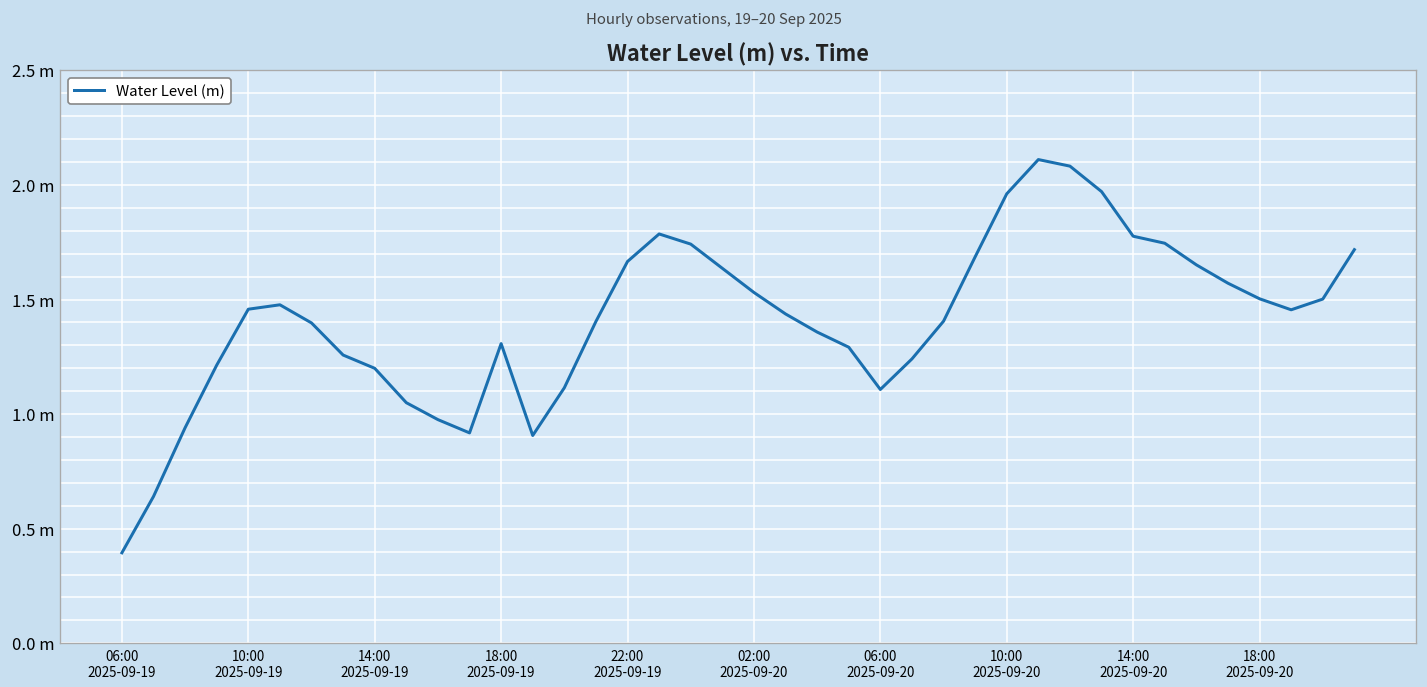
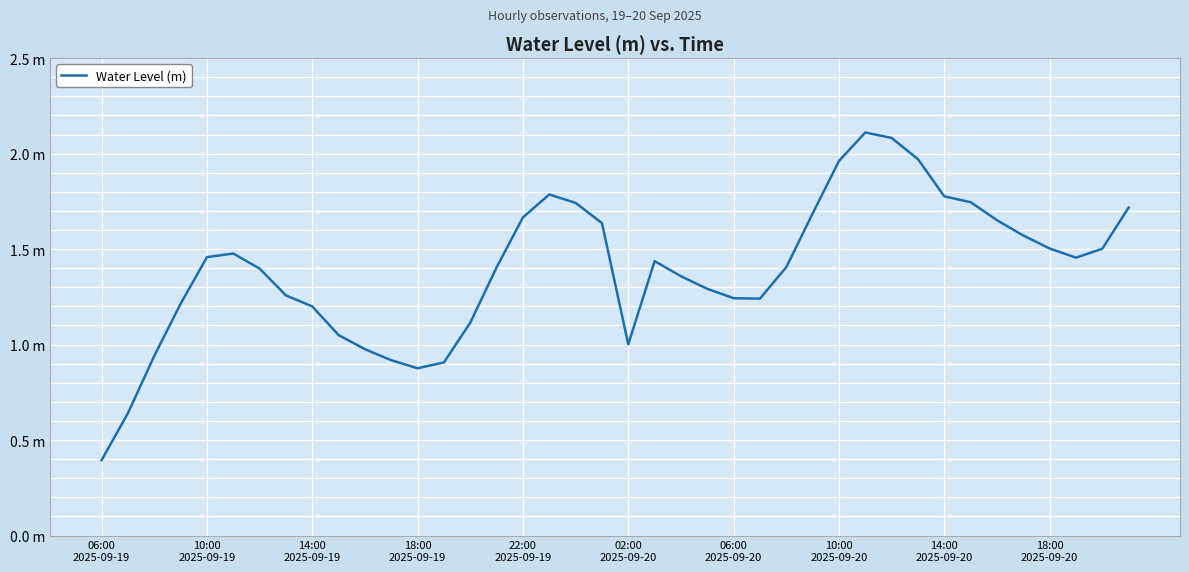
  {
    "06:00 2025-09-19": "0.39 m",
    "10:00 2025-09-19": "1.46 m",
    "14:00 2025-09-19": "1.20 m",
-   "18:00 2025-09-19": "1.31 m",
+   "18:00 2025-09-19": "0.88 m",
    "22:00 2025-09-19": "1.67 m",
-   "02:00 2025-09-20": "1.53 m",
-   "06:00 2025-09-20": "1.11 m",
+   "02:00 2025-09-20": "1.00 m",
+   "06:00 2025-09-20": "1.24 m",
    "10:00 2025-09-20": "1.96 m",
    "14:00 2025-09-20": "1.78 m",
    "18:00 2025-09-20": "1.50 m"
  }
